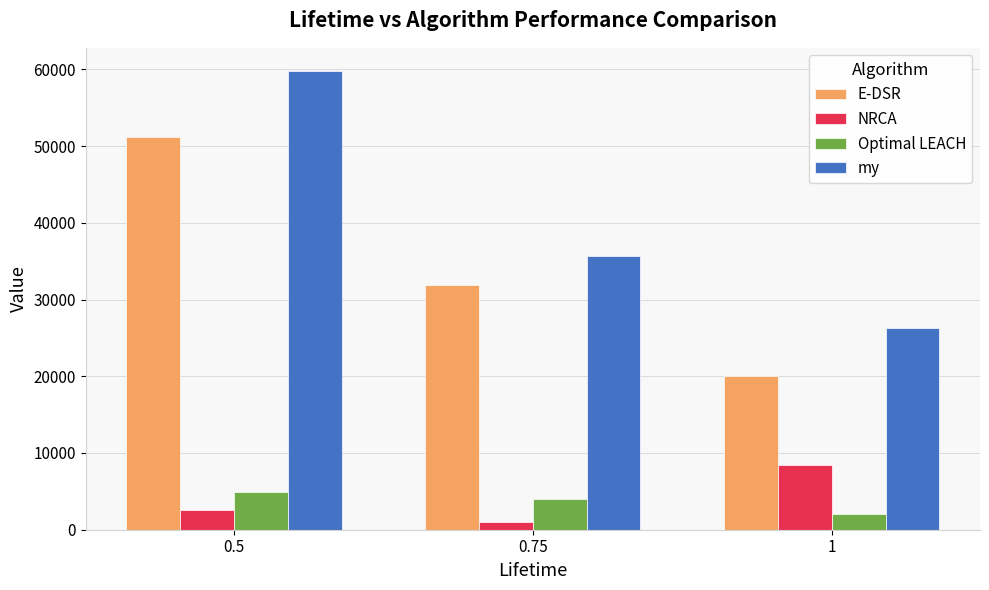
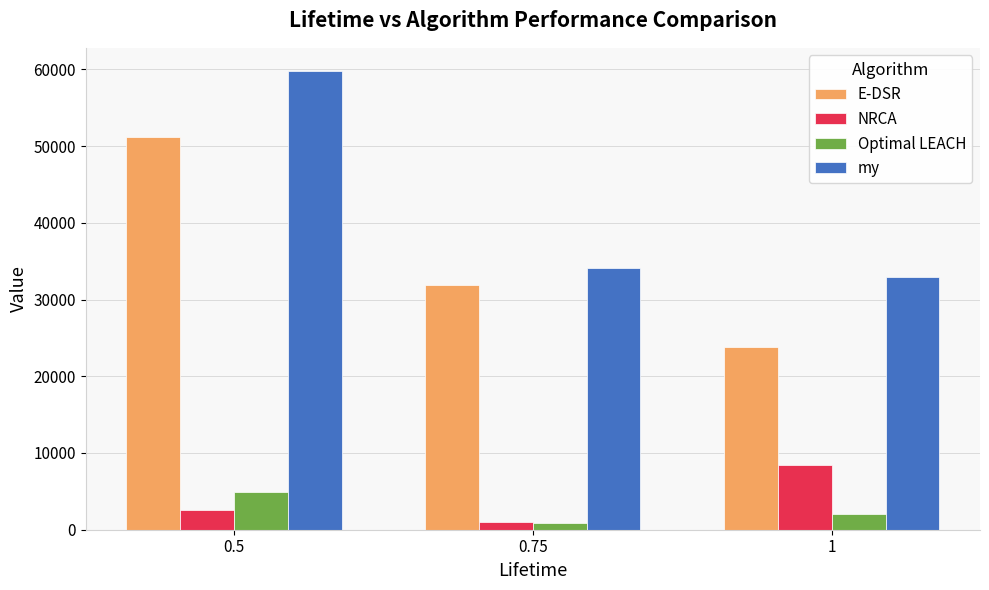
  {
    "E-DSR": {
      "0.5": 51000,
      "0.75": 32000,
-     "1": 20000
+     "1": 24000
    },
    "NRCA": {
      "0.5": 3000,
      "0.75": 1000,
      "1": 8000
    },
    "Optimal LEACH": {
      "0.5": 5000,
-     "0.75": 4000,
+     "0.75": 1000,
      "1": 2000
    },
    "my": {
      "0.5": 60000,
-     "0.75": 36000,
-     "1": 26000
+     "0.75": 34000,
+     "1": 33000
    }
  }
